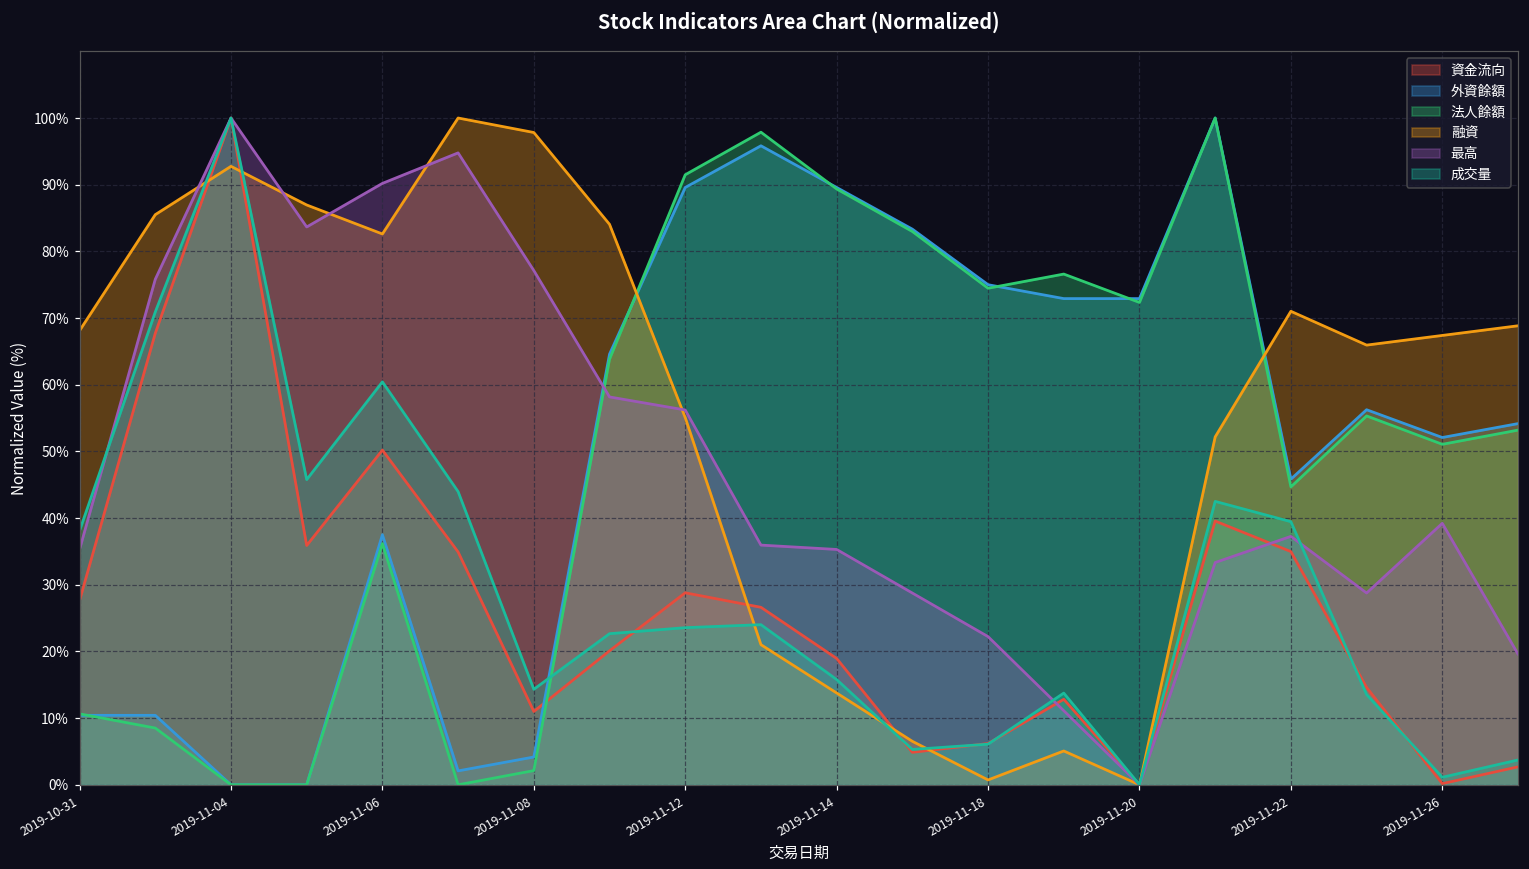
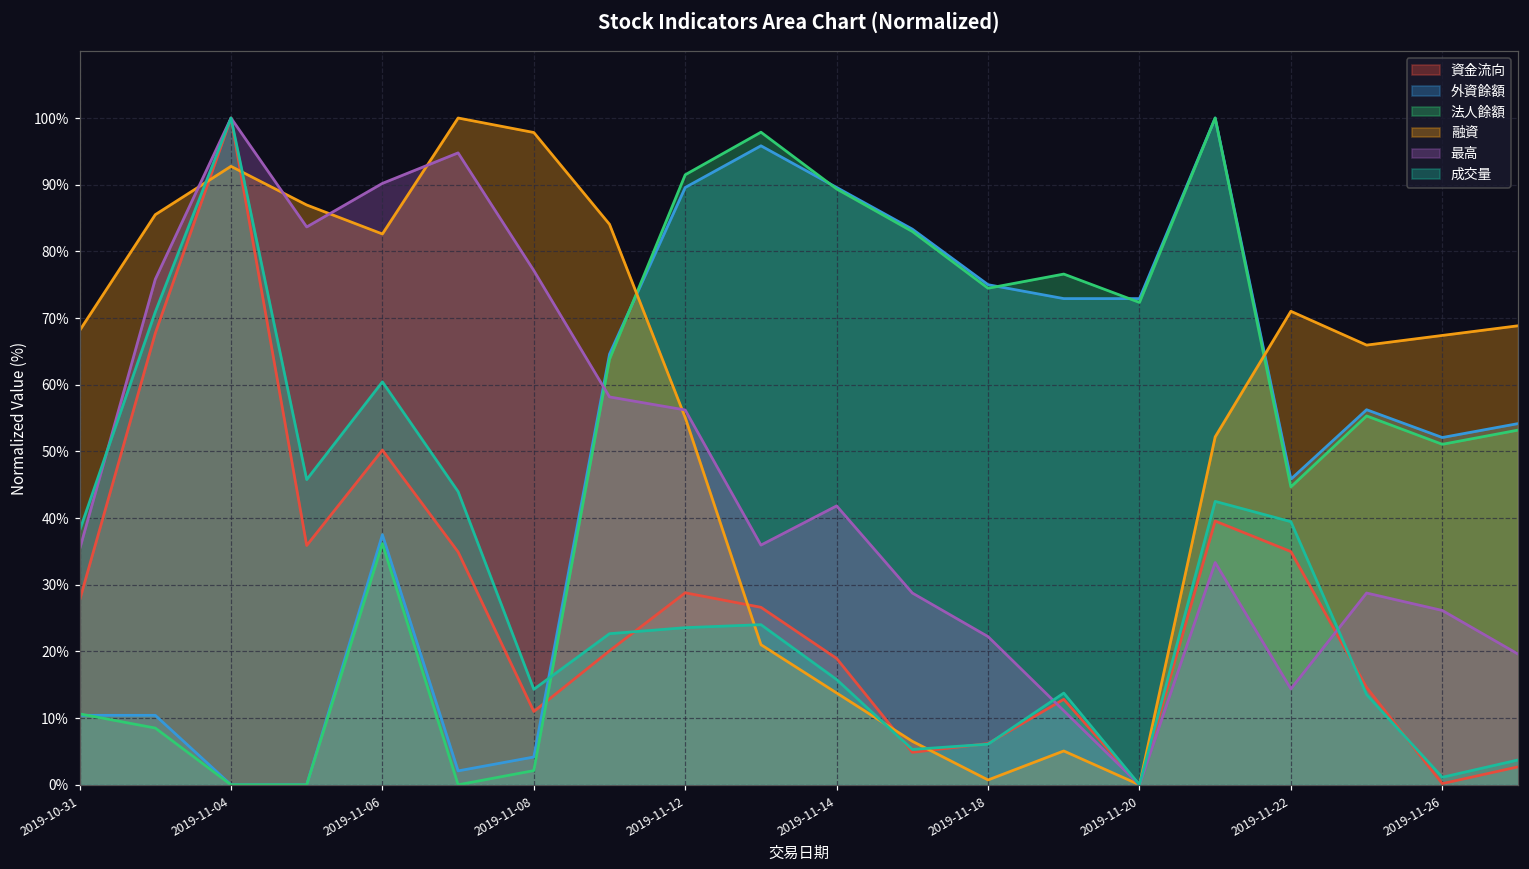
  {
    "最高": {
      "2019-10-31": "35%",
      "2019-11-06": "90%",
      "2019-11-08": "77%",
      "2019-11-12": "56%",
-     "2019-11-14": "35%",
+     "2019-11-14": "42%",
      "2019-11-18": "22%",
-     "2019-11-22": "37%",
-     "2019-11-26": "39%"
+     "2019-11-22": "14%",
+     "2019-11-26": "26%"
    }
  }
